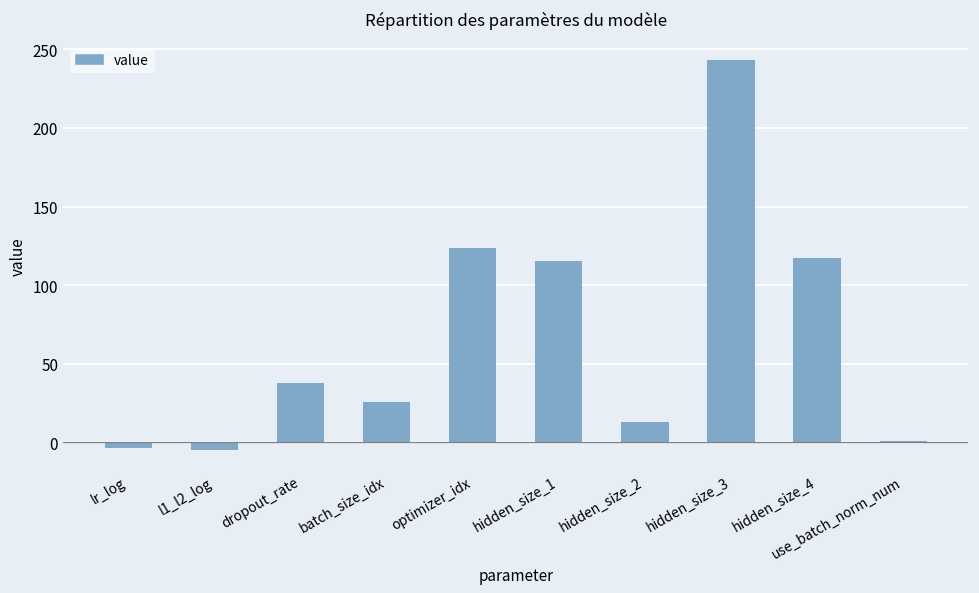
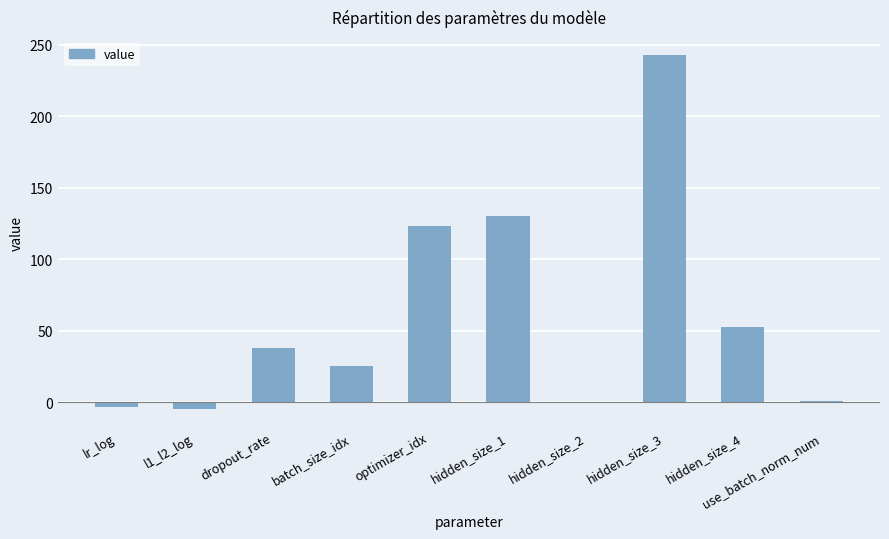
  {
    "lr_log": -3,
    "l1_l2_log": -5,
    "dropout_rate": 38,
    "batch_size_idx": 25,
    "optimizer_idx": 124,
-   "hidden_size_1": 115,
-   "hidden_size_2": 13,
+   "hidden_size_1": 130,
+   "hidden_size_2": 0,
    "hidden_size_3": 243,
-   "hidden_size_4": 117
+   "hidden_size_4": 53
  }
